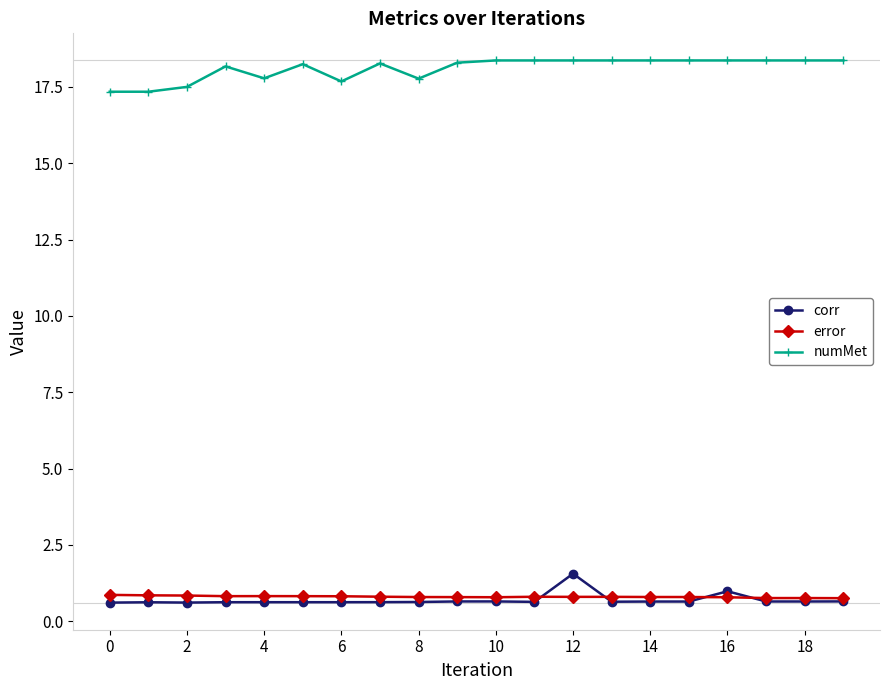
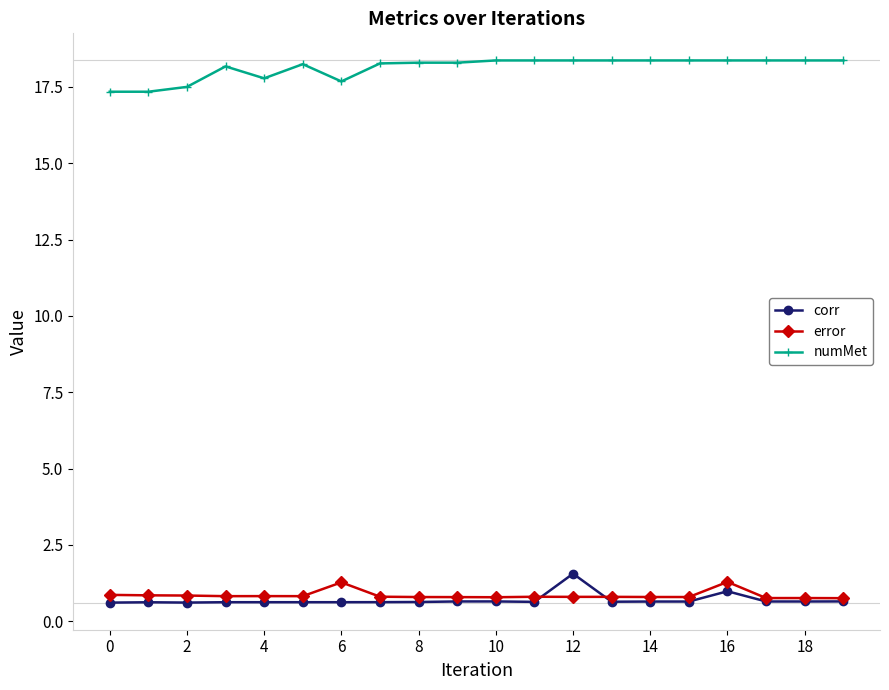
  {
    "corr": {
      "0": 0.6,
      "2": 0.6,
      "4": 0.6,
      "6": 0.6,
      "8": 0.6,
      "10": 0.6,
      "12": 1.6,
      "14": 0.6,
      "16": 1.0,
      "18": 0.6
    },
    "error": {
      "0": 0.9,
      "2": 0.8,
      "4": 0.8,
-     "6": 0.8,
+     "6": 1.3,
      "8": 0.8,
      "10": 0.8,
      "12": 0.8,
      "14": 0.8,
-     "16": 0.8,
+     "16": 1.3,
      "18": 0.8
    },
    "numMet": {
      "0": 17.3,
      "2": 17.5,
      "4": 17.8,
      "6": 17.7,
-     "8": 17.8,
+     "8": 18.3,
      "10": 18.4,
      "12": 18.4,
      "14": 18.4,
      "16": 18.4,
      "18": 18.4
    }
  }
